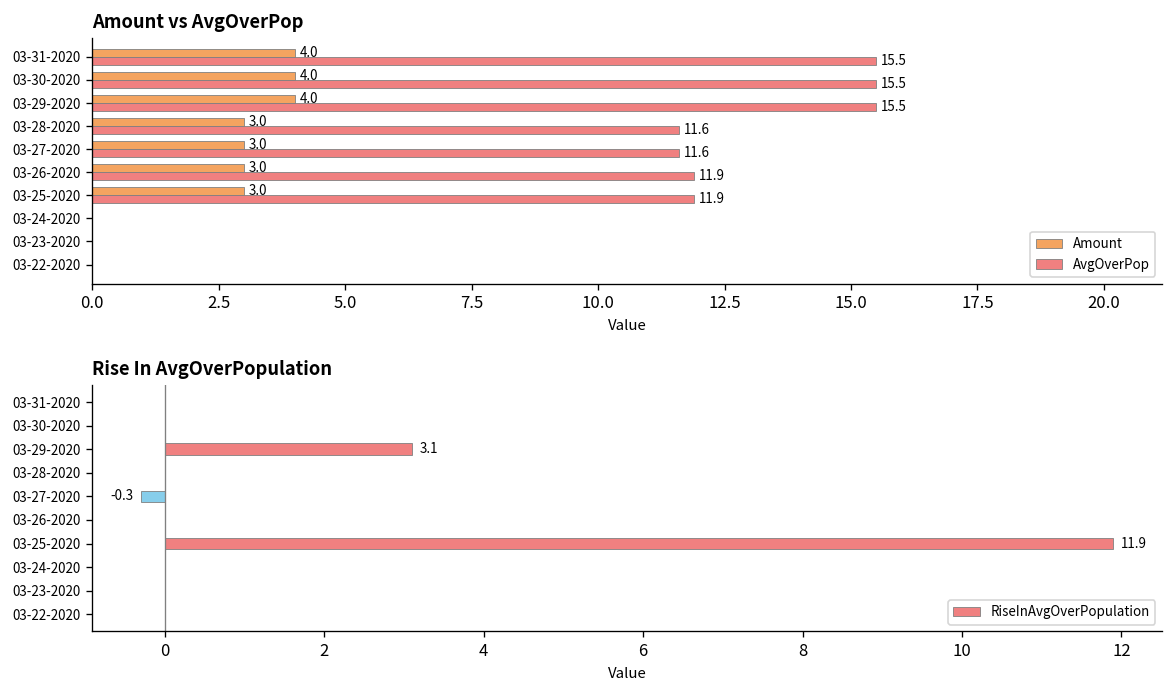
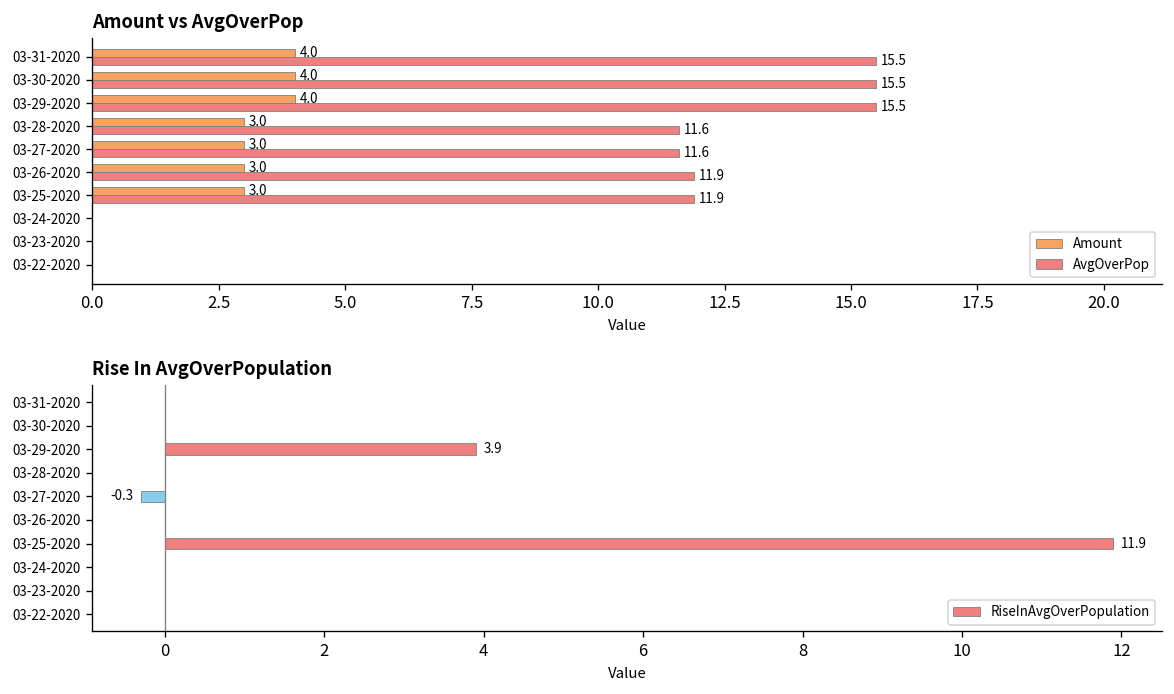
  {
    "Rise In AvgOverPopulation": {
-     "03-29-2020": 3.1,
+     "03-29-2020": 3.9,
      "03-27-2020": -0.3,
      "03-25-2020": 11.9
    }
  }
